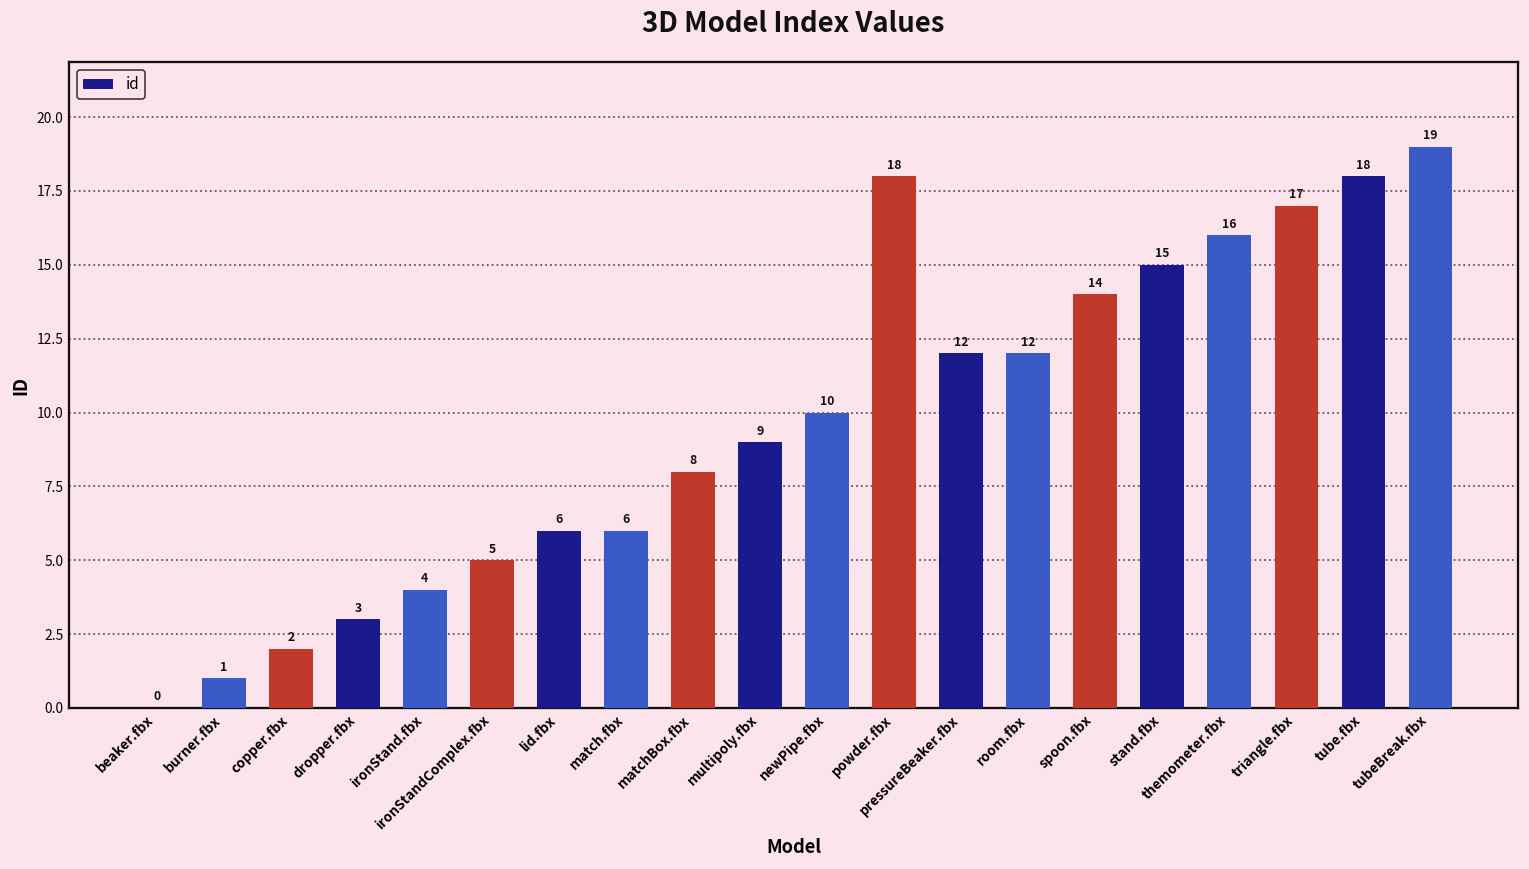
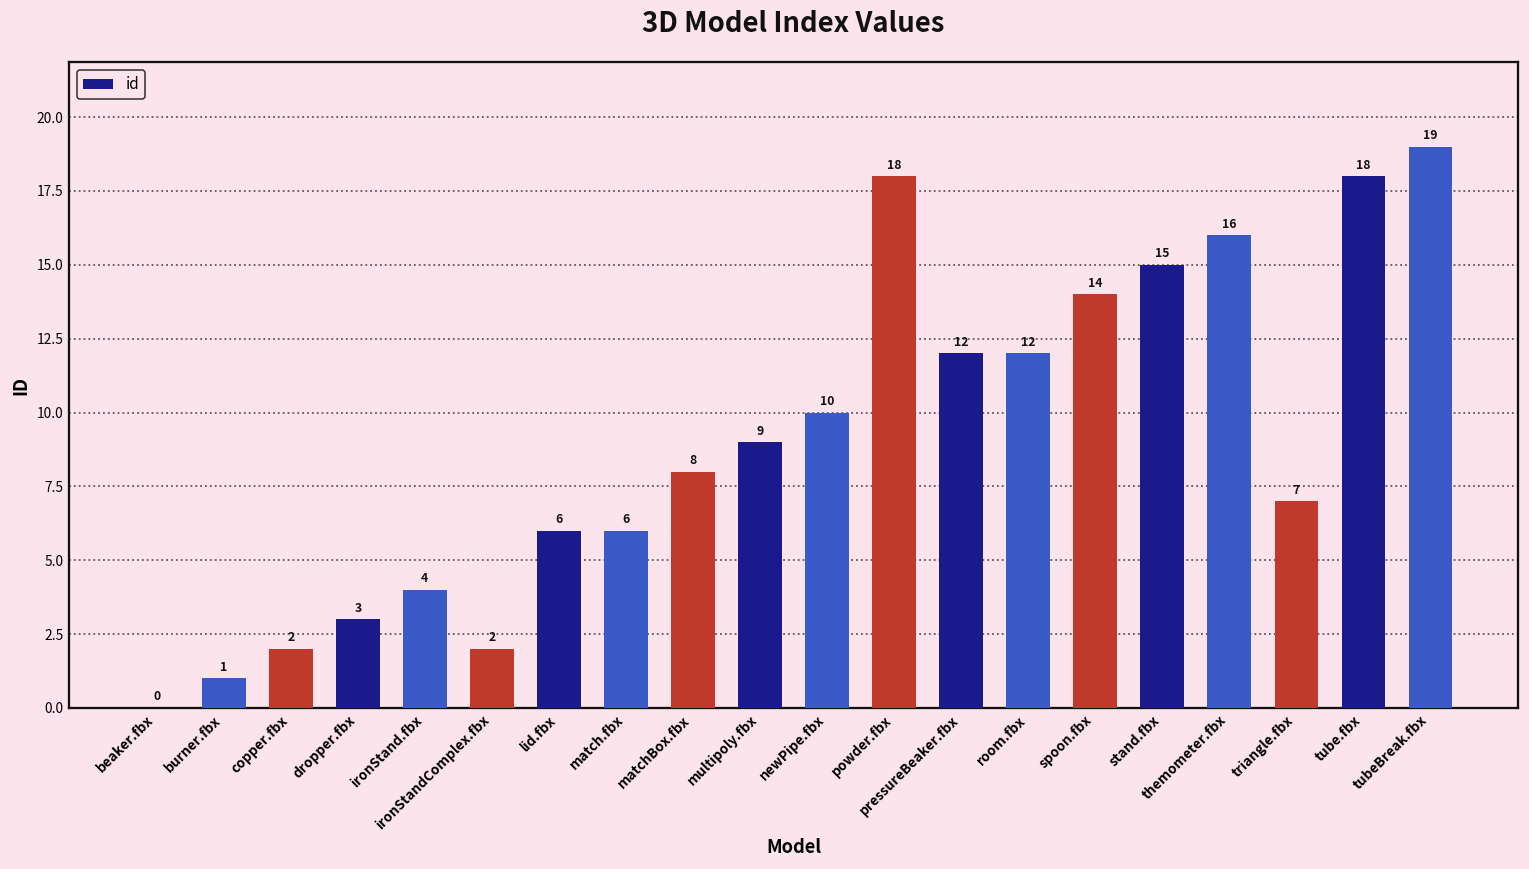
  {
    "beaker.fbx": 0,
    "burner.fbx": 1,
    "copper.fbx": 2,
    "dropper.fbx": 3,
    "ironStand.fbx": 4,
-   "ironStandComplex.fbx": 5,
+   "ironStandComplex.fbx": 2,
    "lid.fbx": 6,
    "match.fbx": 6,
    "matchBox.fbx": 8,
    "multipoly.fbx": 9,
    "newPipe.fbx": 10,
    "powder.fbx": 18,
    "pressureBeaker.fbx": 12,
    "room.fbx": 12,
    "spoon.fbx": 14,
    "stand.fbx": 15,
    "themometer.fbx": 16,
-   "triangle.fbx": 17,
+   "triangle.fbx": 7,
    "tube.fbx": 18,
    "tubeBreak.fbx": 19
  }
